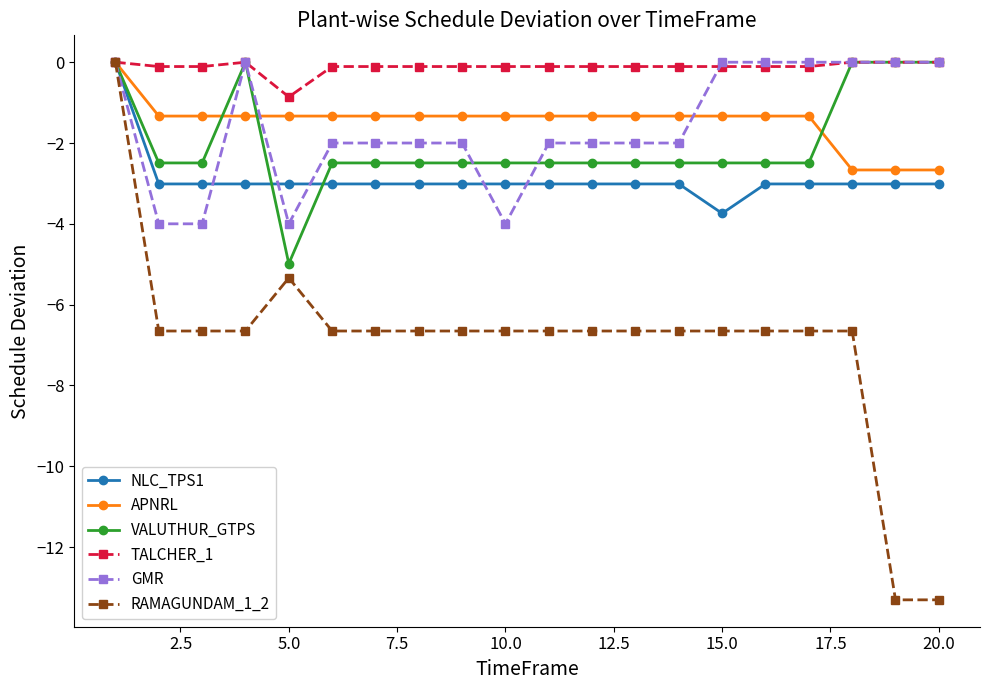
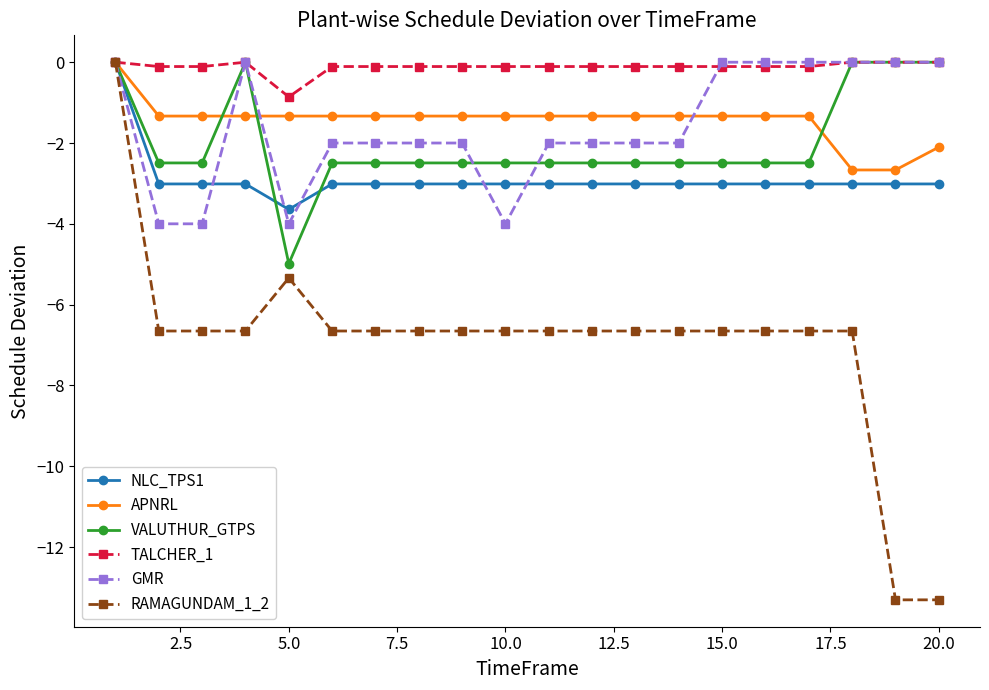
  {
    "NLC_TPS1": {
-     "5.0": -3.0,
+     "5.0": -3.6,
      "10.0": -3.0,
-     "15.0": -3.7,
+     "15.0": -3.0,
      "20.0": -3.0
    },
    "APNRL": {
      "5.0": -1.3,
      "10.0": -1.3,
      "15.0": -1.3,
-     "20.0": -2.7
+     "20.0": -2.1
    },
    "VALUTHUR_GTPS": {
      "5.0": -5.0,
      "10.0": -2.5,
      "15.0": -2.5
    },
    "TALCHER_1": {
      "5.0": -0.9,
      "10.0": -0.1,
      "15.0": -0.1
    },
    "GMR": {
      "5.0": -4.0,
      "10.0": -4.0,
      "15.0": 0.0
    },
    "RAMAGUNDAM_1_2": {
      "5.0": -5.3,
      "10.0": -6.7,
      "15.0": -6.7,
      "20.0": -13.3
    }
  }
